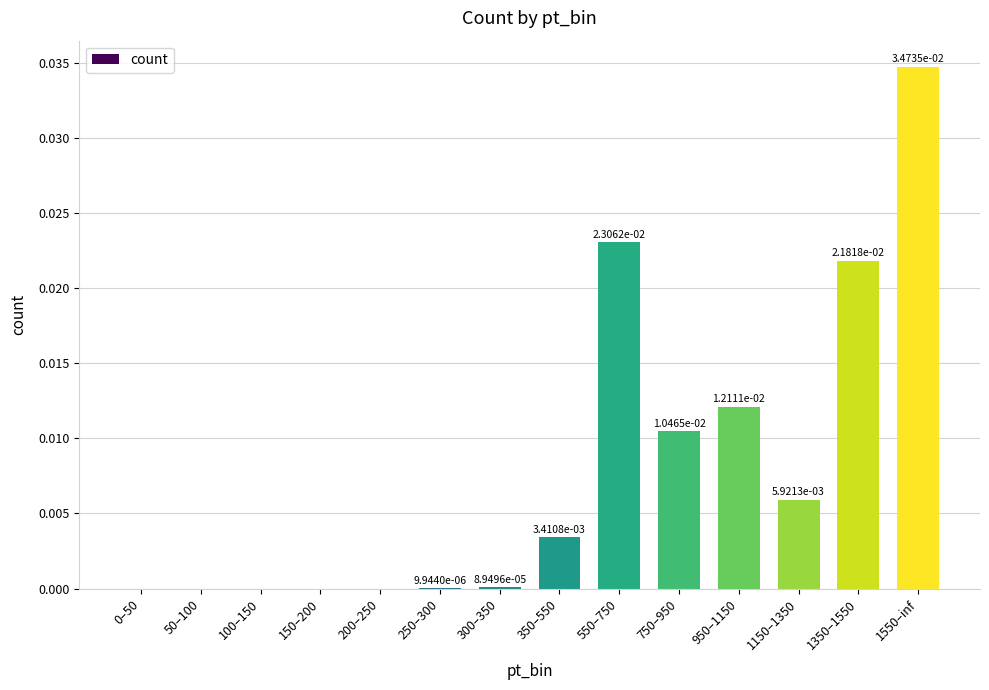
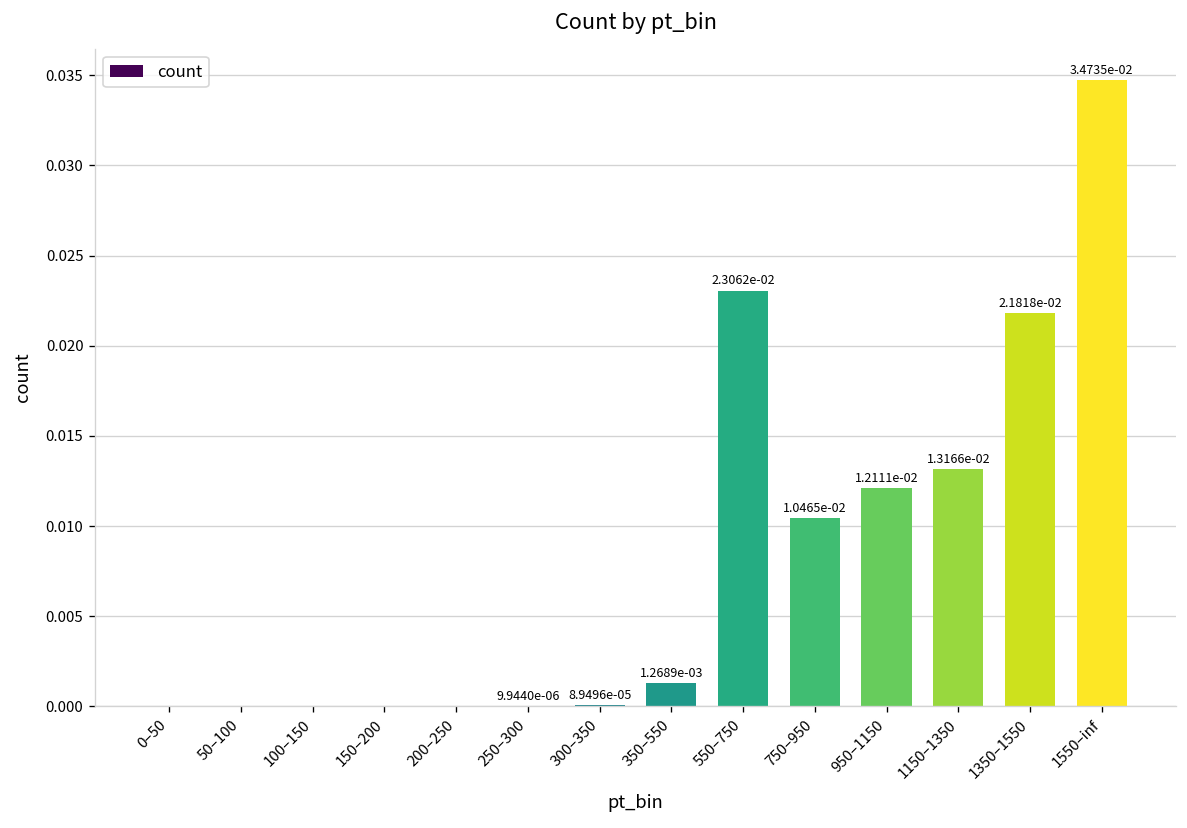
  {
    "250–300": "9.9440e-06",
    "300–350": "8.9496e-05",
-   "350–550": "3.4108e-03",
+   "350–550": "1.2689e-03",
    "550–750": "2.3062e-02",
    "750–950": "1.0465e-02",
    "950–1150": "1.2111e-02",
-   "1150–1350": "5.9213e-03",
+   "1150–1350": "1.3166e-02",
    "1350–1550": "2.1818e-02",
    "1550–inf": "3.4735e-02"
  }
